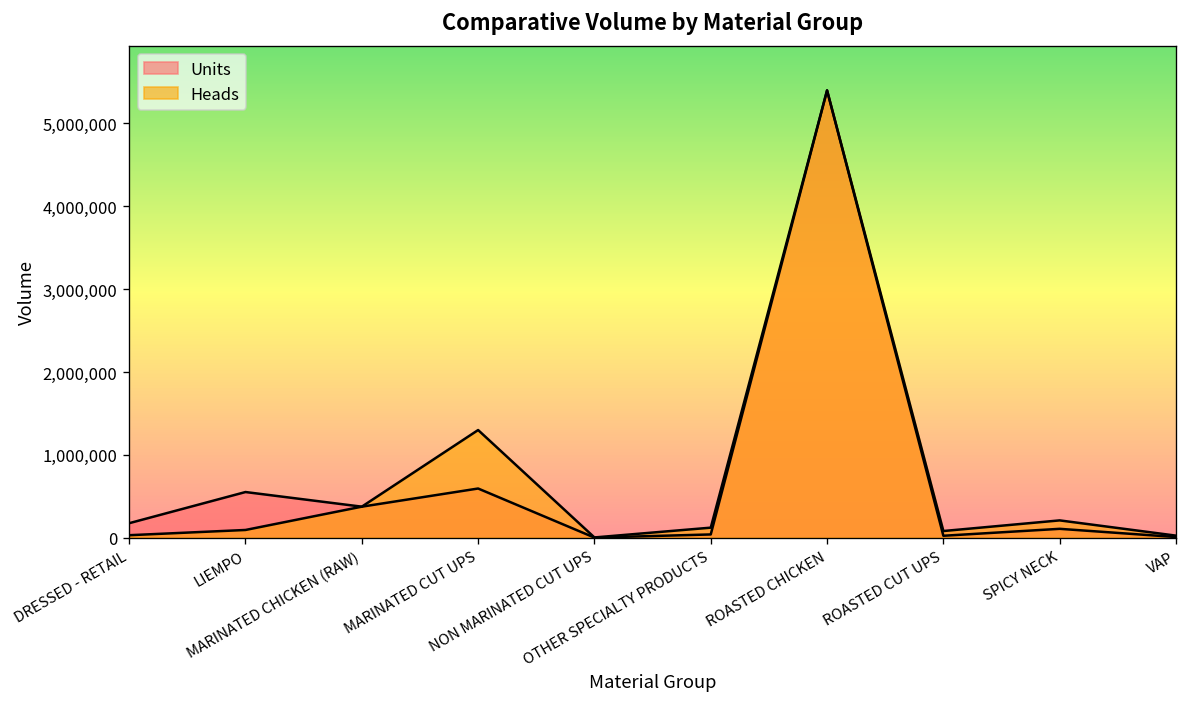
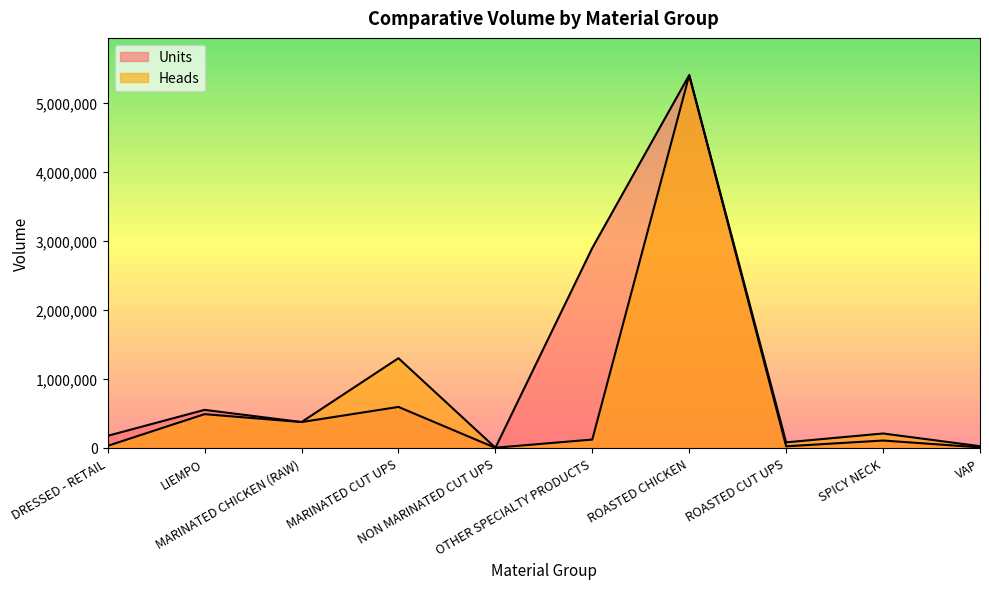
  {
    "Units": {
      "DRESSED - RETAIL": "200,000",
      "LIEMPO": "600,000",
      "MARINATED CUT UPS": "600,000",
-     "OTHER SPECIALTY PRODUCTS": "0",
+     "OTHER SPECIALTY PRODUCTS": "2,900,000",
      "ROASTED CUT UPS": "0",
      "SPICY NECK": "100,000"
    },
    "Heads": {
      "DRESSED - RETAIL": "0",
-     "LIEMPO": "100,000",
+     "LIEMPO": "500,000",
      "MARINATED CUT UPS": "1,300,000",
      "OTHER SPECIALTY PRODUCTS": "100,000",
      "ROASTED CUT UPS": "100,000",
      "SPICY NECK": "200,000"
    }
  }
